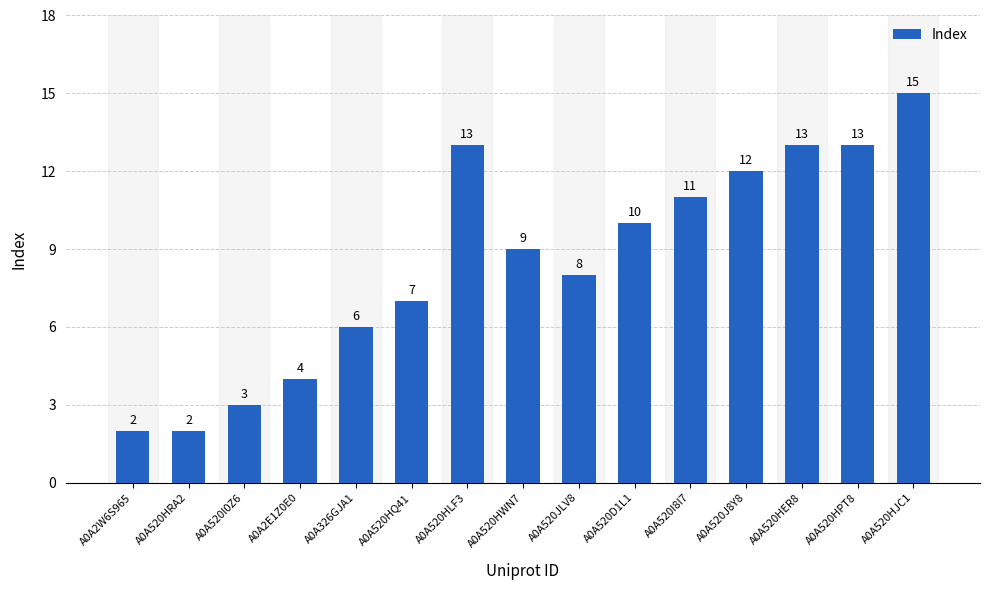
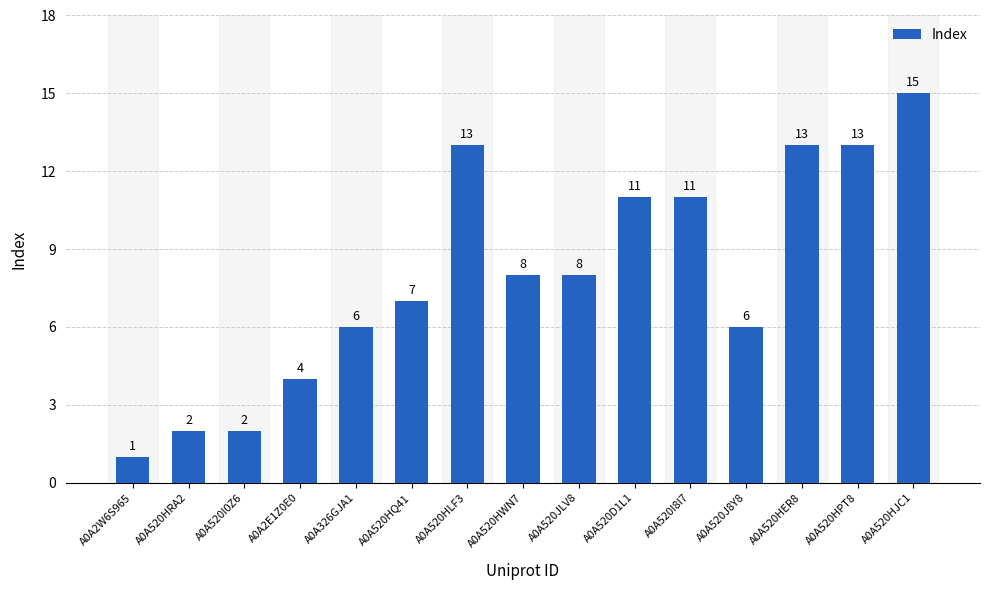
  {
-   "A0A2W6S965": 2,
+   "A0A2W6S965": 1,
    "A0A520HRA2": 2,
-   "A0A520I0Z6": 3,
+   "A0A520I0Z6": 2,
    "A0A2E1Z0E0": 4,
    "A0A326GJA1": 6,
    "A0A520HQ41": 7,
    "A0A520HLF3": 13,
-   "A0A520HWN7": 9,
+   "A0A520HWN7": 8,
    "A0A520JLV8": 8,
-   "A0A520D1L1": 10,
+   "A0A520D1L1": 11,
    "A0A520I8I7": 11,
-   "A0A520J8Y8": 12,
+   "A0A520J8Y8": 6,
    "A0A520HER8": 13,
    "A0A520HPT8": 13,
    "A0A520HJC1": 15
  }
